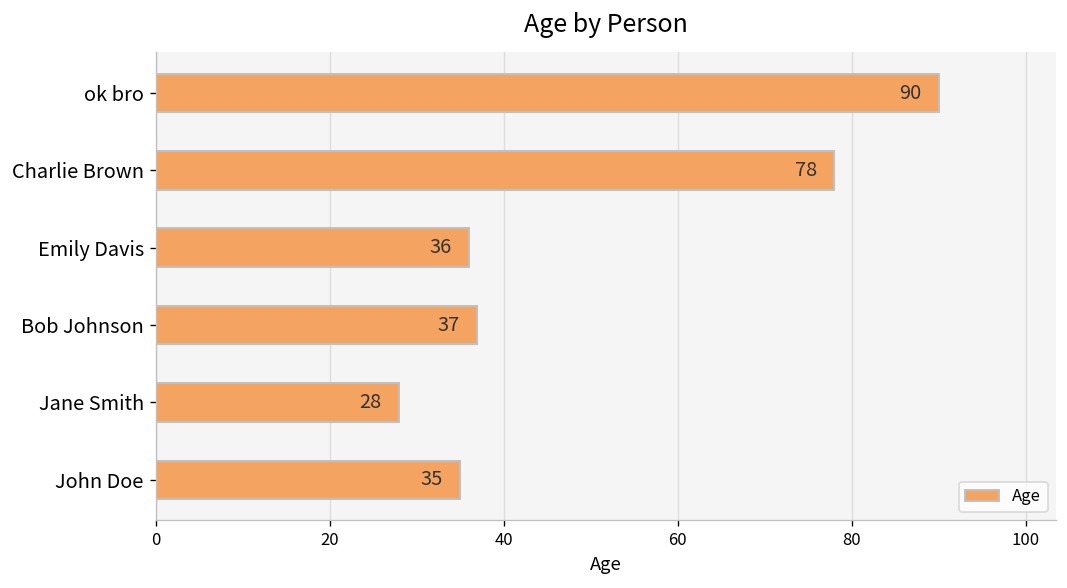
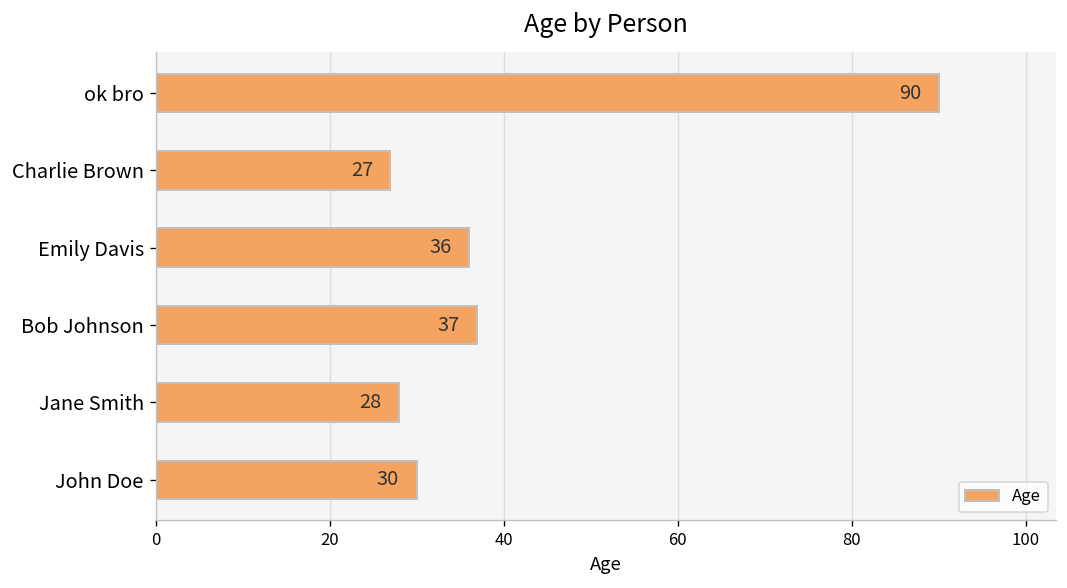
  {
    "ok bro": 90,
-   "Charlie Brown": 78,
+   "Charlie Brown": 27,
    "Emily Davis": 36,
    "Bob Johnson": 37,
    "Jane Smith": 28,
-   "John Doe": 35
+   "John Doe": 30
  }
